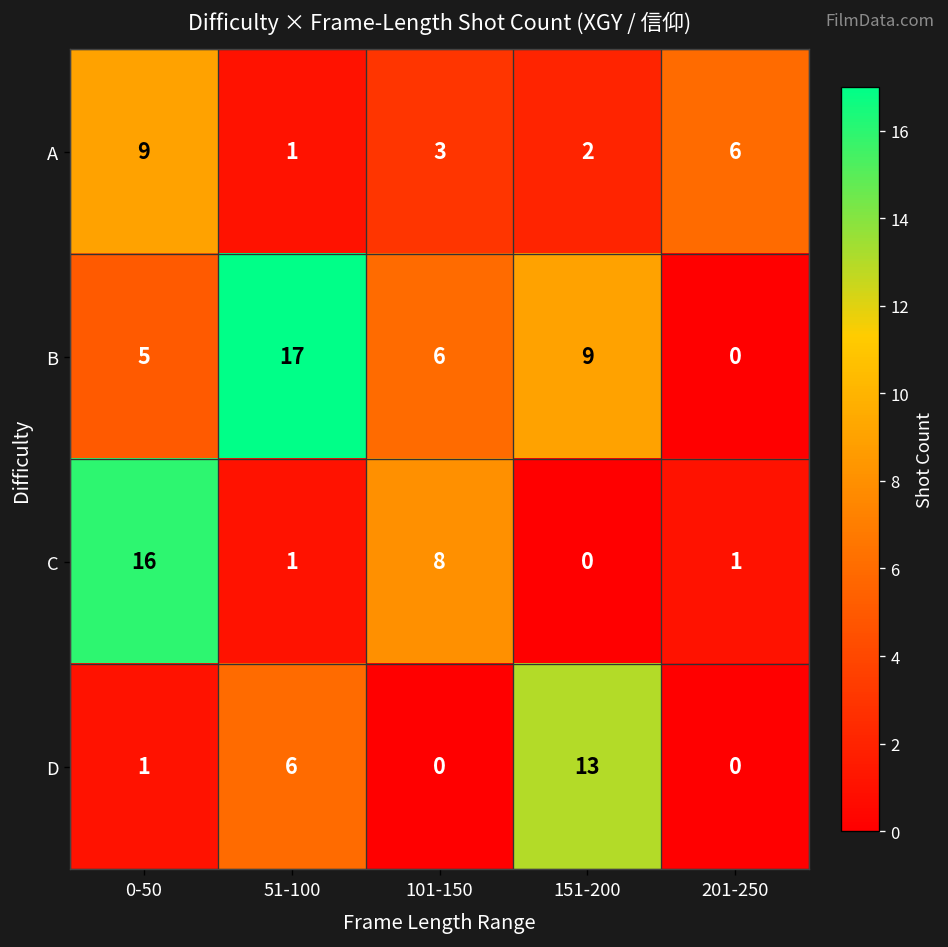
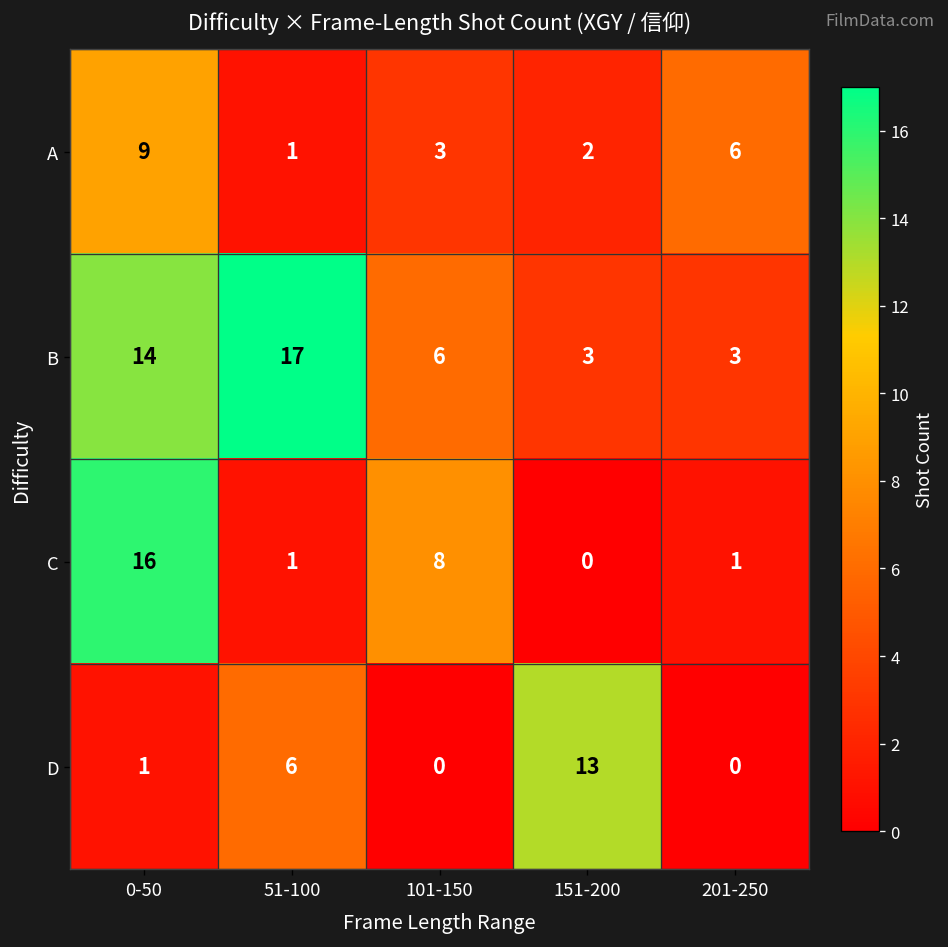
  {
    "A": {
      "0-50": 9,
      "51-100": 1,
      "101-150": 3,
      "151-200": 2,
      "201-250": 6
    },
    "B": {
-     "0-50": 5,
+     "0-50": 14,
      "51-100": 17,
      "101-150": 6,
-     "151-200": 9,
-     "201-250": 0
+     "151-200": 3,
+     "201-250": 3
    },
    "C": {
      "0-50": 16,
      "51-100": 1,
      "101-150": 8,
      "151-200": 0,
      "201-250": 1
    },
    "D": {
      "0-50": 1,
      "51-100": 6,
      "101-150": 0,
      "151-200": 13,
      "201-250": 0
    }
  }
